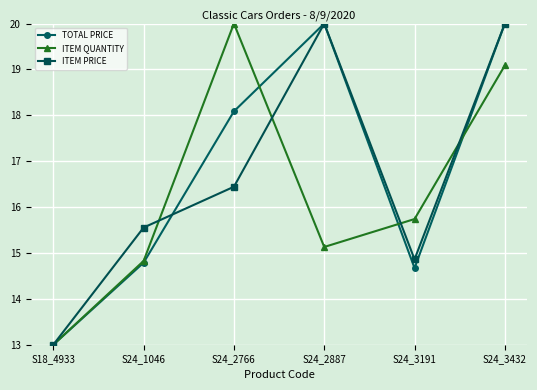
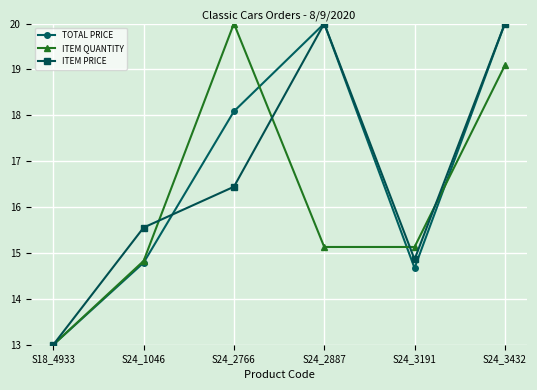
  {
    "ITEM QUANTITY": {
      "S24_2766": 20.0,
      "S24_2887": 15.1,
-     "S24_3191": 15.7,
+     "S24_3191": 15.1,
      "S24_3432": 19.1
    }
  }
